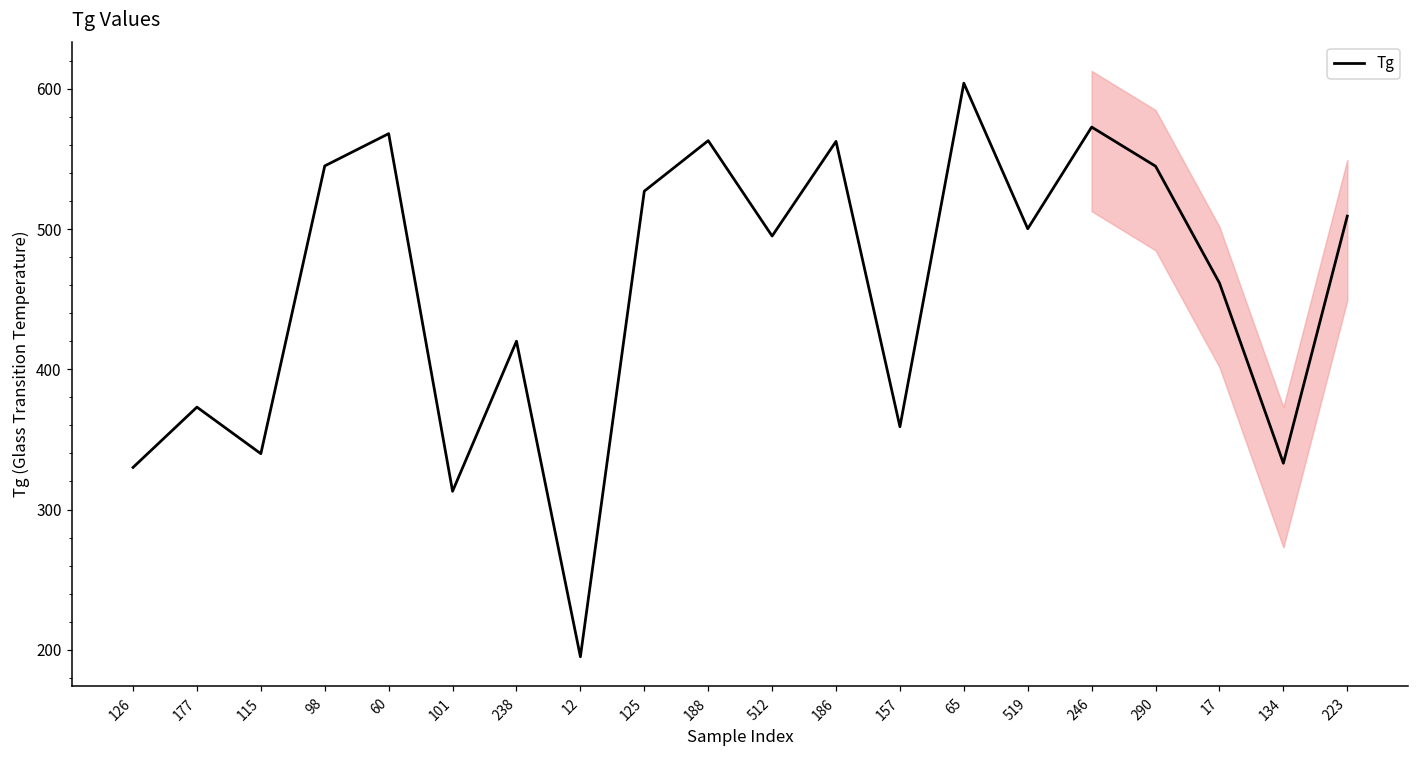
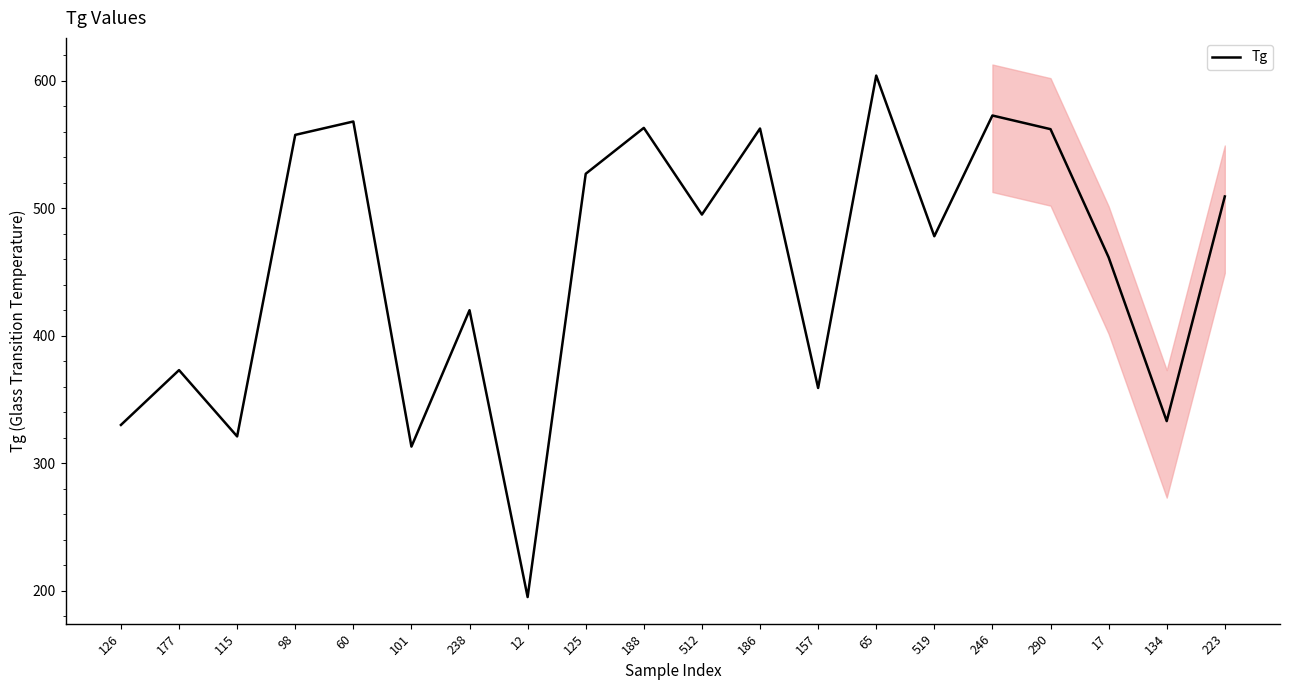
  {
    "Tg": {
      "126": 330,
      "177": 373,
-     "115": 340,
-     "98": 545,
+     "115": 321,
+     "98": 558,
      "60": 568,
      "101": 313,
      "238": 420,
      "12": 195,
      "125": 527,
      "188": 563,
      "512": 495,
      "186": 563,
      "157": 359,
      "65": 604,
-     "519": 500,
+     "519": 478,
      "246": 573,
-     "290": 545,
+     "290": 562,
      "17": 462,
      "134": 333,
      "223": 509
    }
  }
